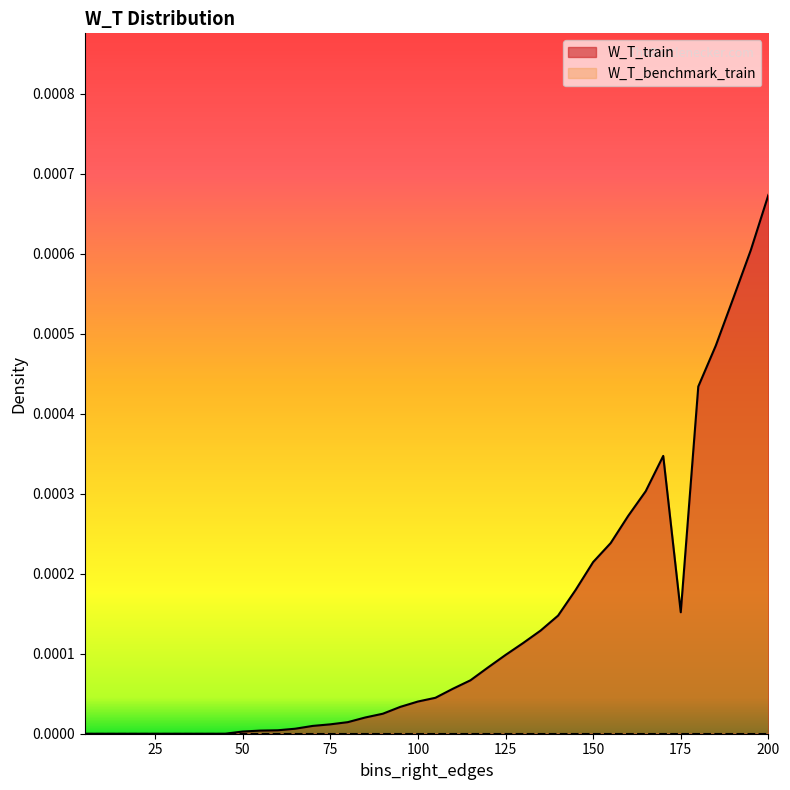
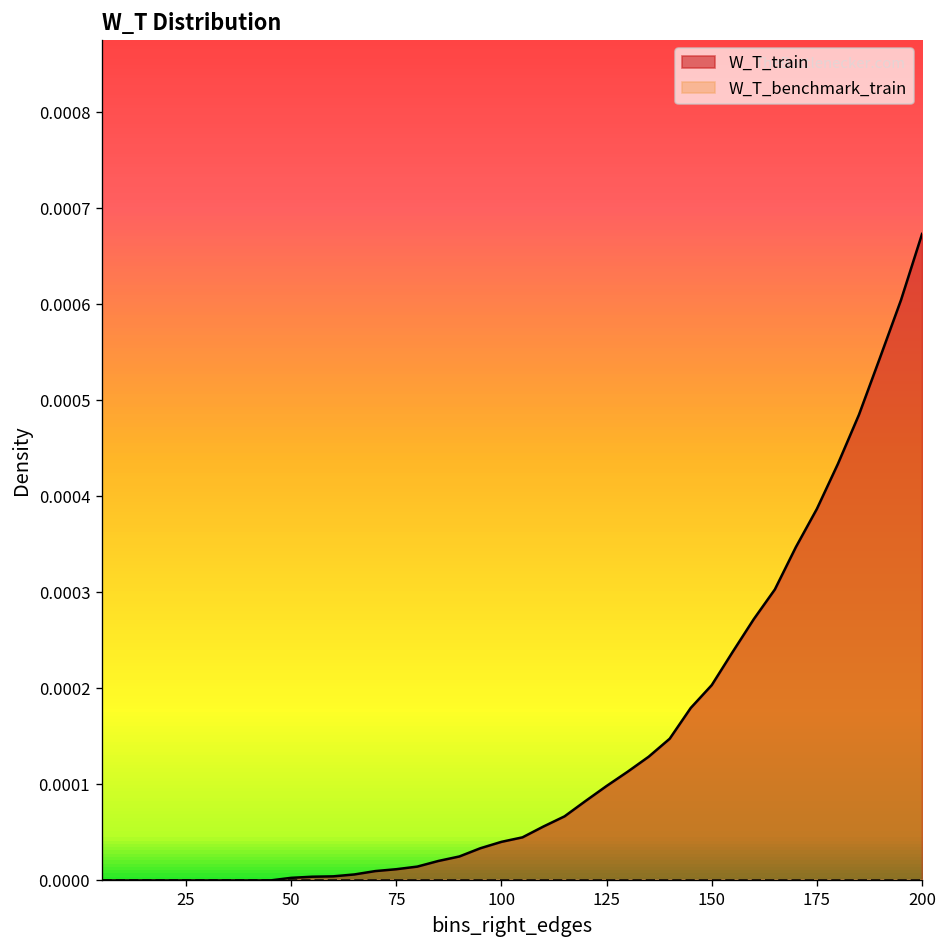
  {
    "W_T_train": {
      "75": 0.00001,
      "100": 0.00004,
      "125": 0.00010,
-     "150": 0.00021,
-     "175": 0.00015,
+     "150": 0.00020,
+     "175": 0.00039,
      "200": 0.00067
    },
    "W_T_benchmark_train": {
      "75": 0.00000,
      "100": 0.00000,
      "125": 0.00000,
      "150": 0.00000,
      "175": 0.00000,
      "200": 0.00000
    }
  }
